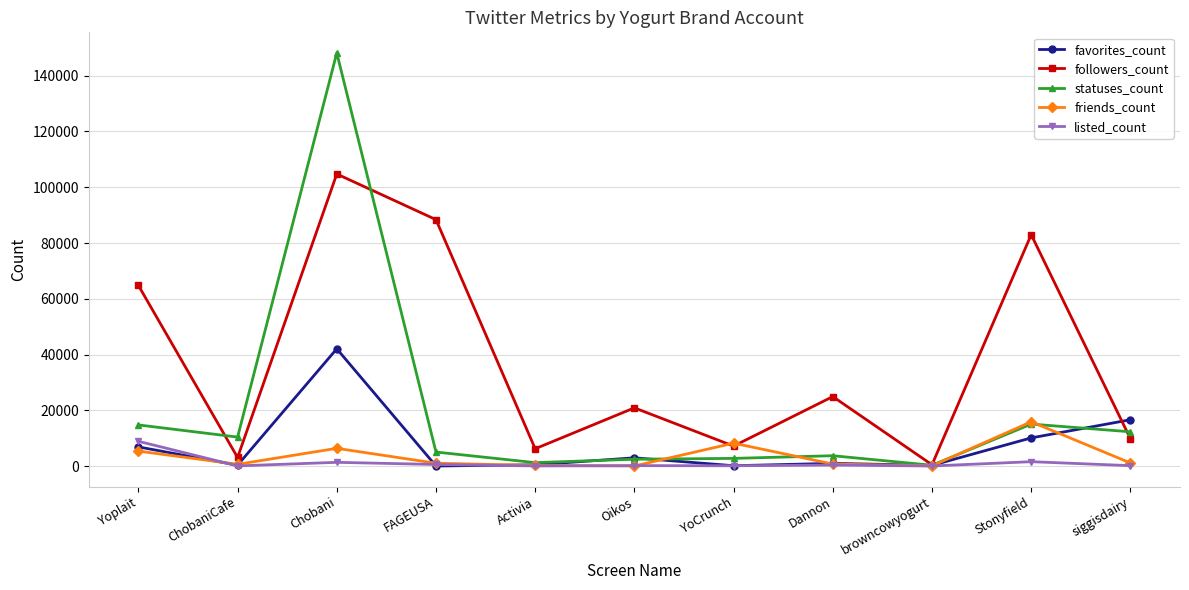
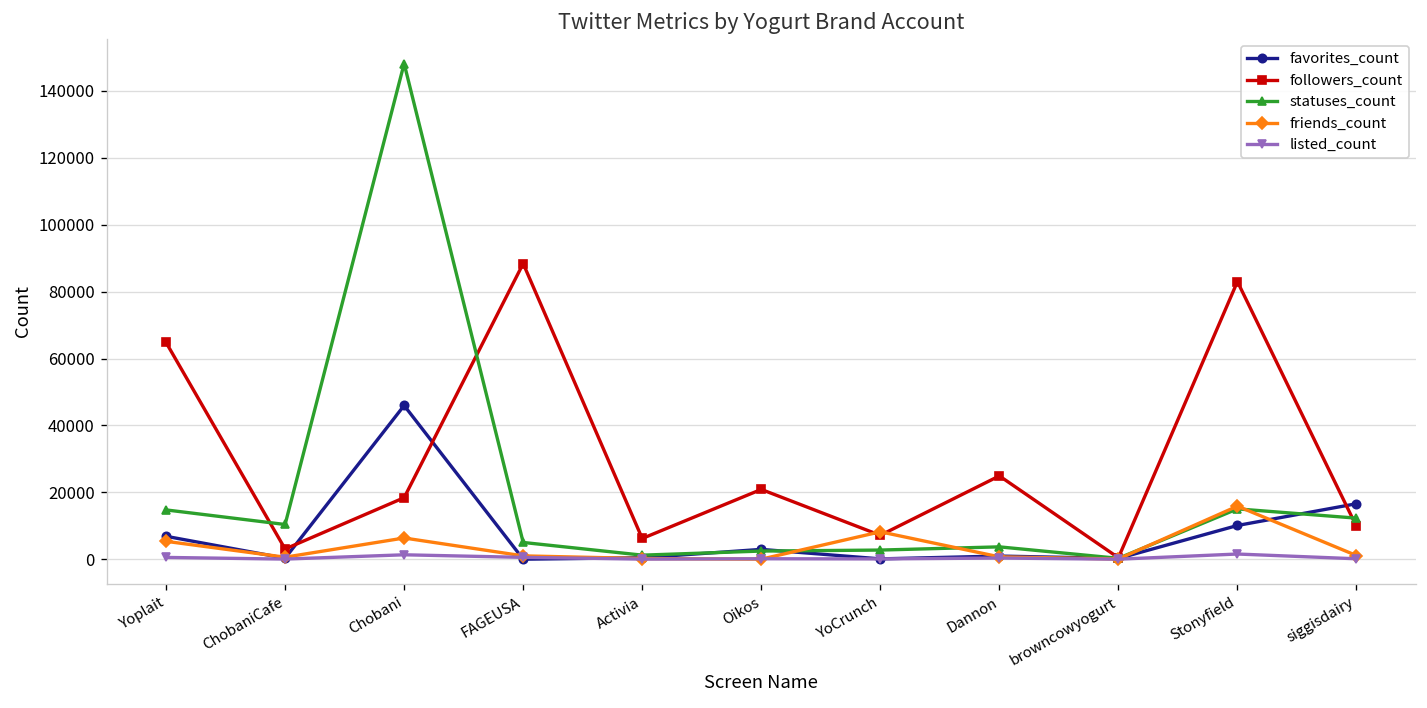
  {
    "favorites_count": {
      "Yoplait": 7000,
-     "Chobani": 42000,
+     "Chobani": 46000,
      "Stonyfield": 10000,
      "siggisdairy": 17000
    },
    "followers_count": {
      "Yoplait": 65000,
      "ChobaniCafe": 3000,
-     "Chobani": 105000,
+     "Chobani": 18000,
      "FAGEUSA": 88000,
      "Activia": 6000,
      "Oikos": 21000,
      "YoCrunch": 7000,
      "Dannon": 25000,
      "Stonyfield": 83000,
      "siggisdairy": 10000
    },
    "statuses_count": {
      "Yoplait": 15000,
      "ChobaniCafe": 10000,
      "Chobani": 148000,
      "FAGEUSA": 5000,
      "YoCrunch": 3000,
      "Dannon": 4000,
      "siggisdairy": 12000
    },
    "friends_count": {
      "Yoplait": 5000,
      "Chobani": 6000,
      "YoCrunch": 8000,
      "siggisdairy": 1000
    },
    "listed_count": {
-     "Yoplait": 9000,
+     "Yoplait": 1000,
      "Chobani": 1000,
      "Stonyfield": 2000,
      "siggisdairy": 0
    }
  }
